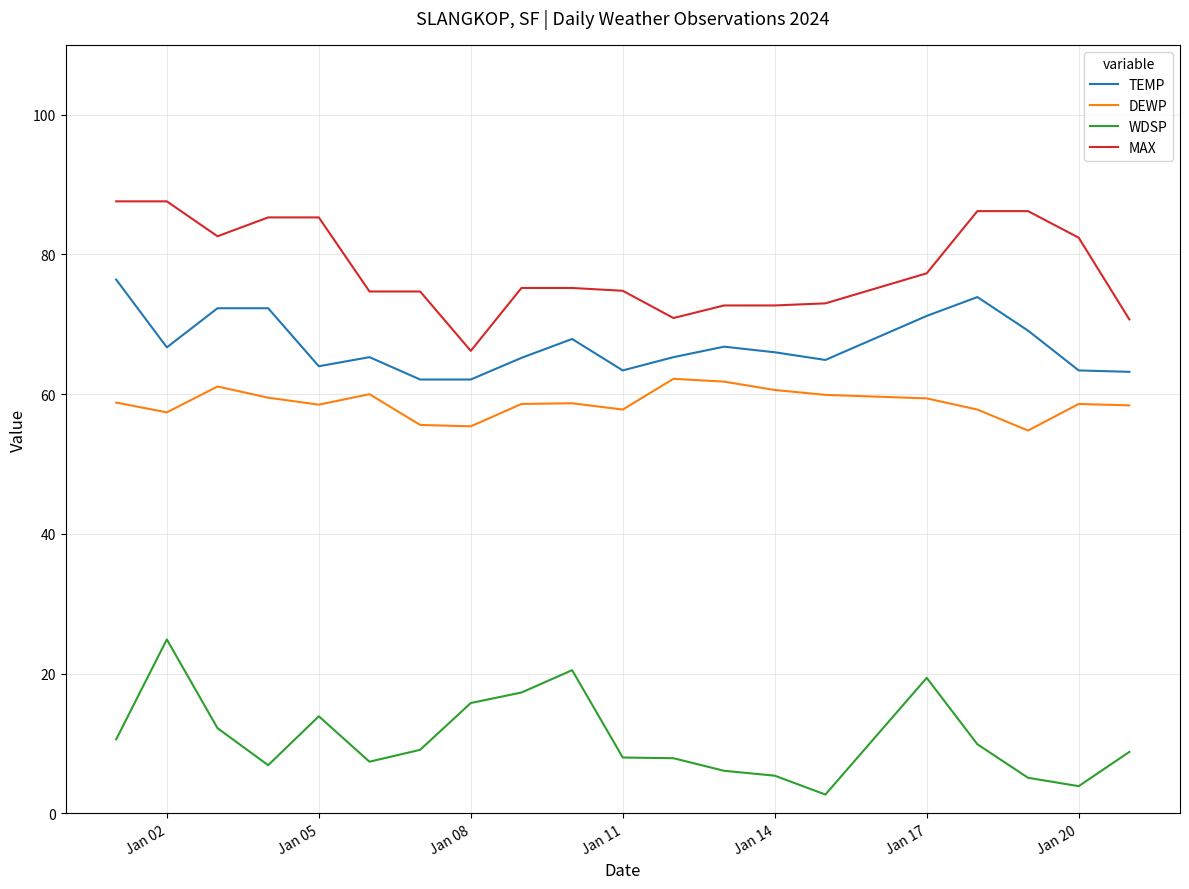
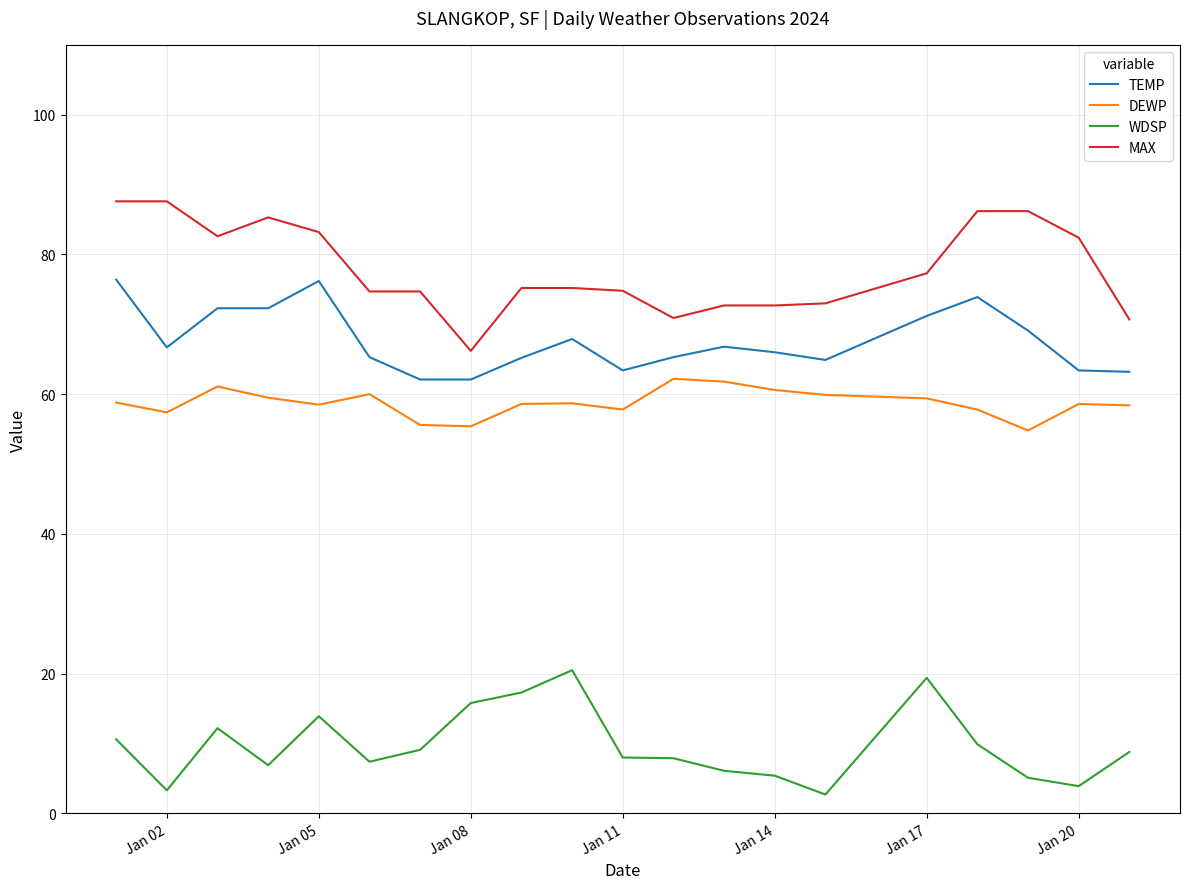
  {
    "TEMP": {
      "Jan 02": 67,
-     "Jan 05": 64,
+     "Jan 05": 76,
      "Jan 08": 62,
      "Jan 11": 63,
      "Jan 14": 66,
      "Jan 17": 71,
      "Jan 20": 63
    },
    "DEWP": {
      "Jan 02": 57,
      "Jan 05": 59,
      "Jan 08": 55,
      "Jan 11": 58,
      "Jan 14": 61,
      "Jan 17": 59,
      "Jan 20": 59
    },
    "WDSP": {
-     "Jan 02": 25,
+     "Jan 02": 3,
      "Jan 05": 14,
      "Jan 08": 16,
      "Jan 11": 8,
      "Jan 14": 5,
      "Jan 17": 19,
      "Jan 20": 4
    },
    "MAX": {
      "Jan 02": 88,
-     "Jan 05": 85,
+     "Jan 05": 83,
      "Jan 08": 66,
      "Jan 11": 75,
      "Jan 14": 73,
      "Jan 17": 77,
      "Jan 20": 82
    }
  }
